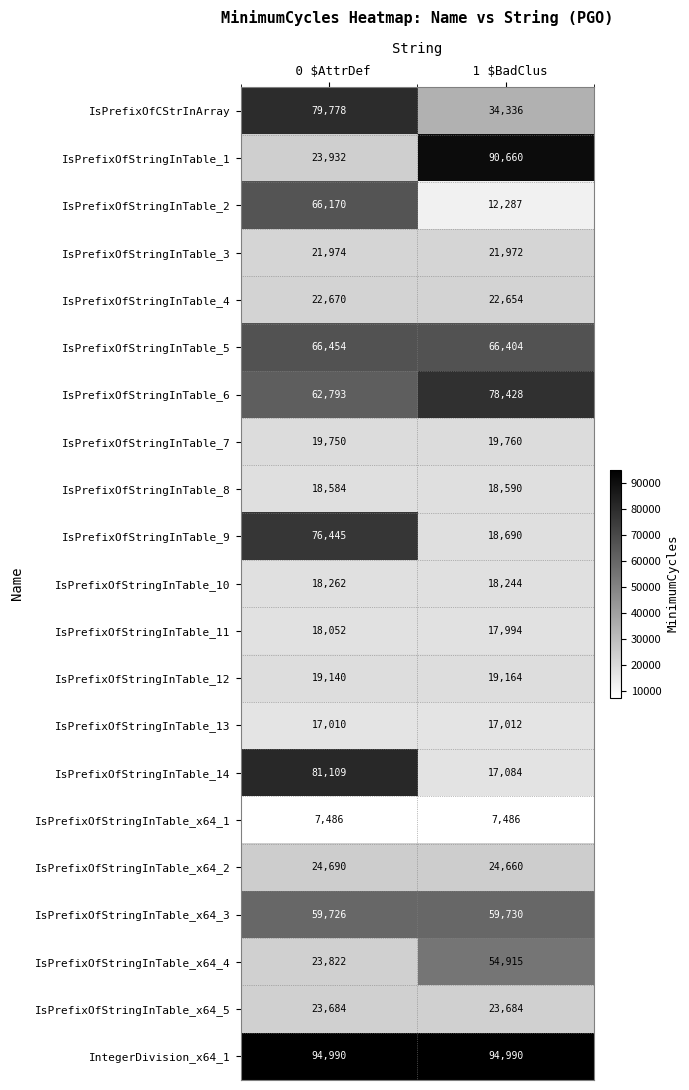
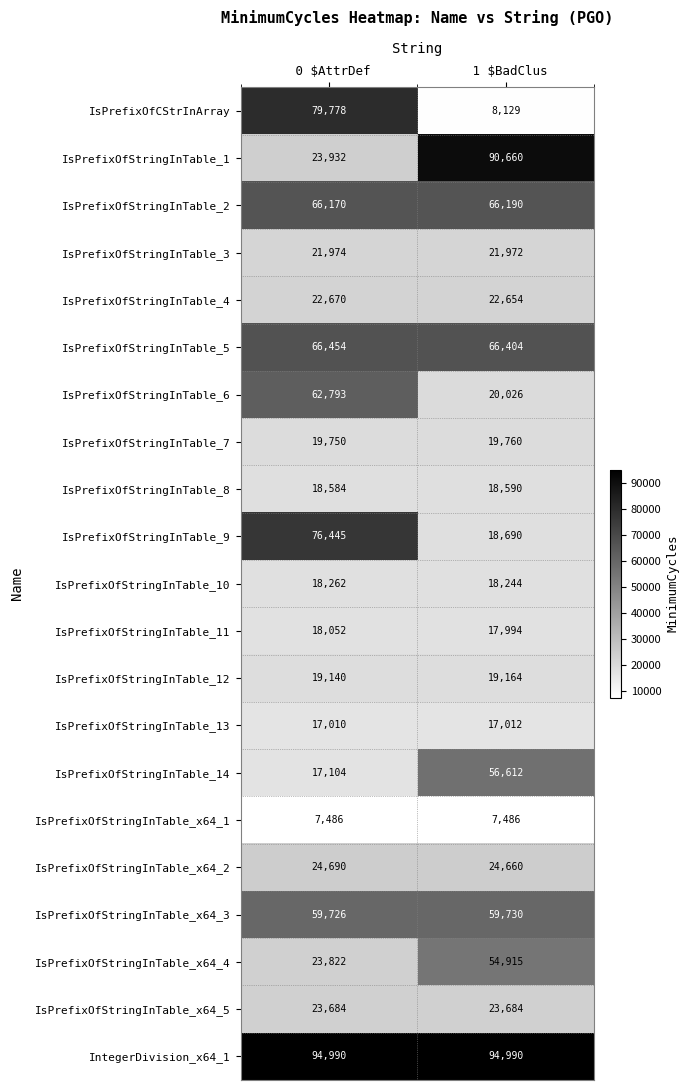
  {
    "IsPrefixOfCStrInArray": {
      "0 $AttrDef": "79,778",
-     "1 $BadClus": "34,336"
+     "1 $BadClus": "8,129"
    },
    "IsPrefixOfStringInTable_1": {
      "0 $AttrDef": "23,932",
      "1 $BadClus": "90,660"
    },
    "IsPrefixOfStringInTable_2": {
      "0 $AttrDef": "66,170",
-     "1 $BadClus": "12,287"
+     "1 $BadClus": "66,190"
    },
    "IsPrefixOfStringInTable_3": {
      "0 $AttrDef": "21,974",
      "1 $BadClus": "21,972"
    },
    "IsPrefixOfStringInTable_4": {
      "0 $AttrDef": "22,670",
      "1 $BadClus": "22,654"
    },
    "IsPrefixOfStringInTable_5": {
      "0 $AttrDef": "66,454",
      "1 $BadClus": "66,404"
    },
    "IsPrefixOfStringInTable_6": {
      "0 $AttrDef": "62,793",
-     "1 $BadClus": "78,428"
+     "1 $BadClus": "20,026"
    },
    "IsPrefixOfStringInTable_7": {
      "0 $AttrDef": "19,750",
      "1 $BadClus": "19,760"
    },
    "IsPrefixOfStringInTable_8": {
      "0 $AttrDef": "18,584",
      "1 $BadClus": "18,590"
    },
    "IsPrefixOfStringInTable_9": {
      "0 $AttrDef": "76,445",
      "1 $BadClus": "18,690"
    },
    "IsPrefixOfStringInTable_10": {
      "0 $AttrDef": "18,262",
      "1 $BadClus": "18,244"
    },
    "IsPrefixOfStringInTable_11": {
      "0 $AttrDef": "18,052",
      "1 $BadClus": "17,994"
    },
    "IsPrefixOfStringInTable_12": {
      "0 $AttrDef": "19,140",
      "1 $BadClus": "19,164"
    },
    "IsPrefixOfStringInTable_13": {
      "0 $AttrDef": "17,010",
      "1 $BadClus": "17,012"
    },
    "IsPrefixOfStringInTable_14": {
-     "0 $AttrDef": "81,109",
-     "1 $BadClus": "17,084"
+     "0 $AttrDef": "17,104",
+     "1 $BadClus": "56,612"
    },
    "IsPrefixOfStringInTable_x64_1": {
      "0 $AttrDef": "7,486",
      "1 $BadClus": "7,486"
    },
    "IsPrefixOfStringInTable_x64_2": {
      "0 $AttrDef": "24,690",
      "1 $BadClus": "24,660"
    },
    "IsPrefixOfStringInTable_x64_3": {
      "0 $AttrDef": "59,726",
      "1 $BadClus": "59,730"
    },
    "IsPrefixOfStringInTable_x64_4": {
      "0 $AttrDef": "23,822",
      "1 $BadClus": "54,915"
    },
    "IsPrefixOfStringInTable_x64_5": {
      "0 $AttrDef": "23,684",
      "1 $BadClus": "23,684"
    },
    "IntegerDivision_x64_1": {
      "0 $AttrDef": "94,990",
      "1 $BadClus": "94,990"
    }
  }
